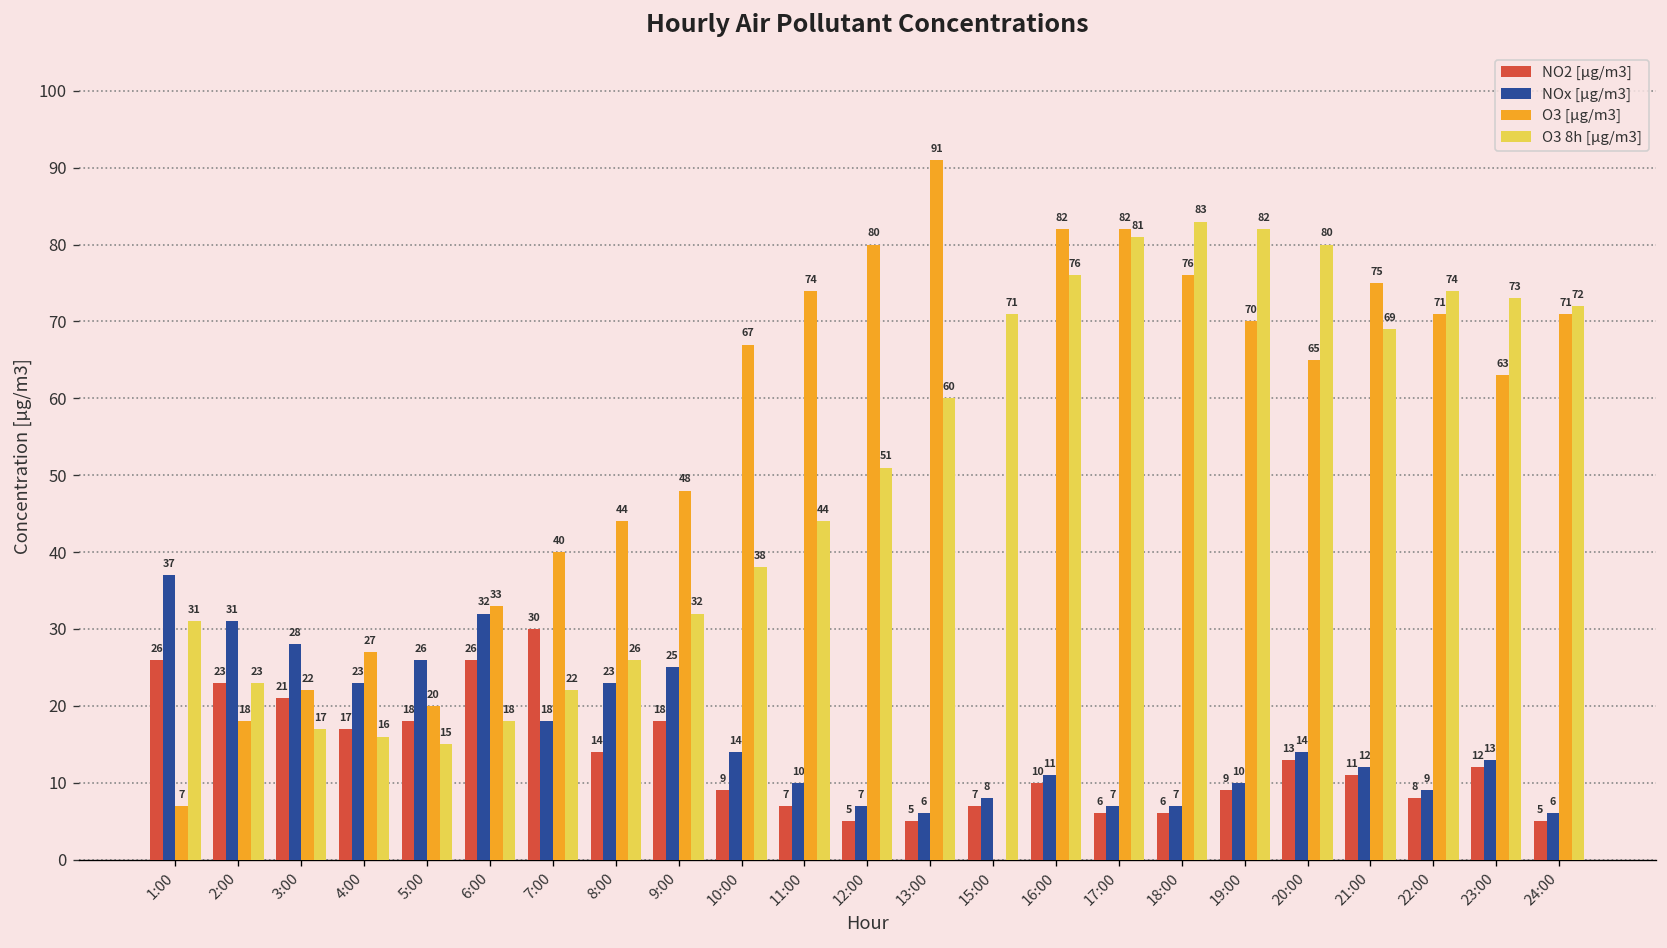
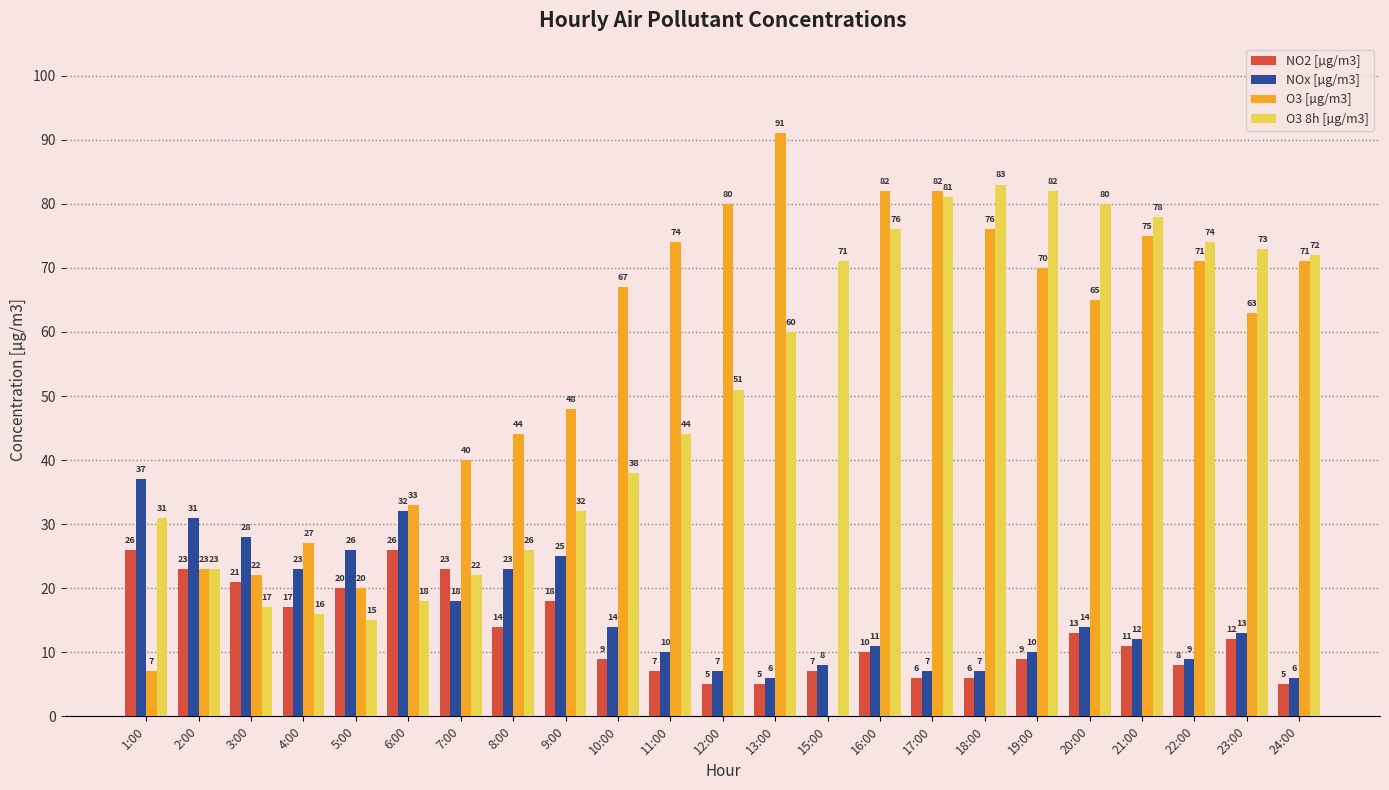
  {
    "NO2 [µg/m3]": {
      "1:00": 26,
      "2:00": 23,
      "3:00": 21,
      "4:00": 17,
-     "5:00": 18,
+     "5:00": 20,
      "6:00": 26,
-     "7:00": 30,
+     "7:00": 23,
      "8:00": 14,
      "9:00": 18,
      "10:00": 9,
      "11:00": 7,
      "12:00": 5,
      "13:00": 5,
      "15:00": 7,
      "16:00": 10,
      "17:00": 6,
      "18:00": 6,
      "19:00": 9,
      "20:00": 13,
      "21:00": 11,
      "22:00": 8,
      "23:00": 12,
      "24:00": 5
    },
    "NOx [µg/m3]": {
      "1:00": 37,
      "2:00": 31,
      "3:00": 28,
      "4:00": 23,
      "5:00": 26,
      "6:00": 32,
      "7:00": 18,
      "8:00": 23,
      "9:00": 25,
      "10:00": 14,
      "11:00": 10,
      "12:00": 7,
      "13:00": 6,
      "15:00": 8,
      "16:00": 11,
      "17:00": 7,
      "18:00": 7,
      "19:00": 10,
      "20:00": 14,
      "21:00": 12,
      "22:00": 9,
      "23:00": 13,
      "24:00": 6
    },
    "O3 [µg/m3]": {
      "1:00": 7,
-     "2:00": 18,
+     "2:00": 23,
      "3:00": 22,
      "4:00": 27,
      "5:00": 20,
      "6:00": 33,
      "7:00": 40,
      "8:00": 44,
      "9:00": 48,
      "10:00": 67,
      "11:00": 74,
      "12:00": 80,
      "13:00": 91,
      "16:00": 82,
      "17:00": 82,
      "18:00": 76,
      "19:00": 70,
      "20:00": 65,
      "21:00": 75,
      "22:00": 71,
      "23:00": 63,
      "24:00": 71
    },
    "O3 8h [µg/m3]": {
      "1:00": 31,
      "2:00": 23,
      "3:00": 17,
      "4:00": 16,
      "5:00": 15,
      "6:00": 18,
      "7:00": 22,
      "8:00": 26,
      "9:00": 32,
      "10:00": 38,
      "11:00": 44,
      "12:00": 51,
      "13:00": 60,
      "15:00": 71,
      "16:00": 76,
      "17:00": 81,
      "18:00": 83,
      "19:00": 82,
      "20:00": 80,
-     "21:00": 69,
+     "21:00": 78,
      "22:00": 74,
      "23:00": 73,
      "24:00": 72
    }
  }
